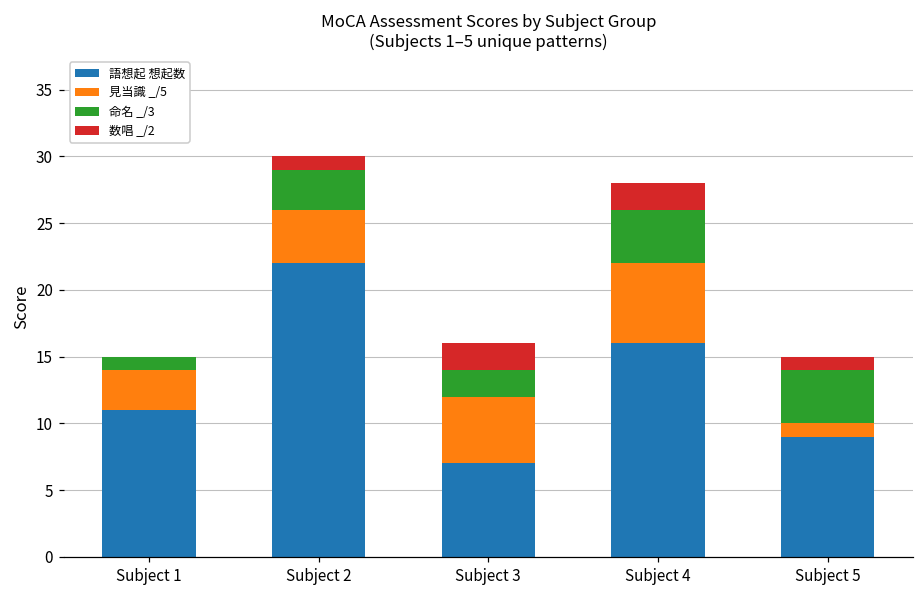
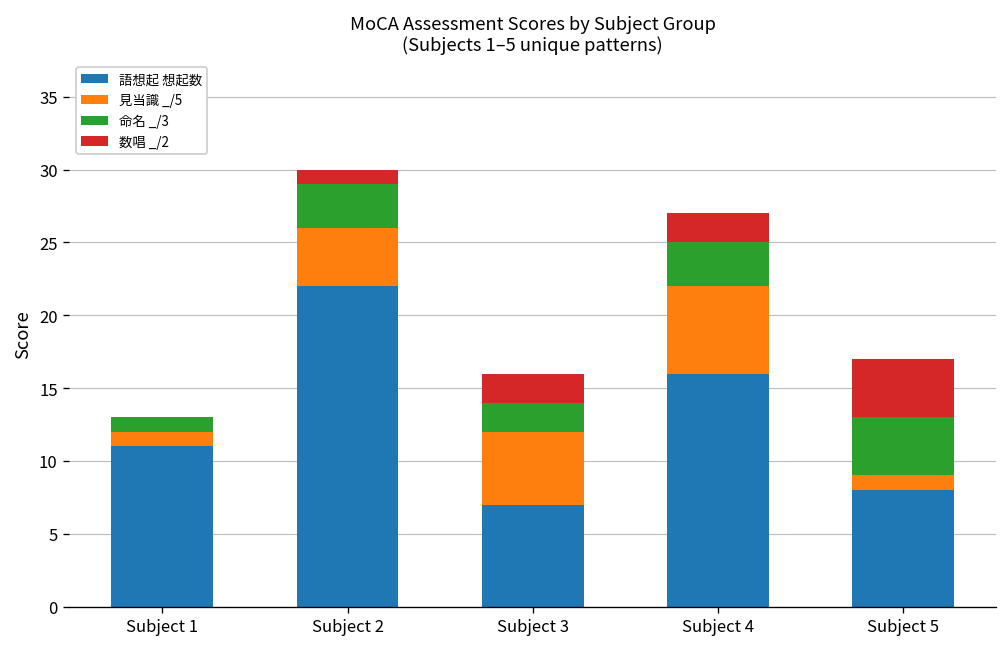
  {
    "語想起 想起数": {
      "Subject 1": 11,
      "Subject 2": 22,
      "Subject 3": 7,
      "Subject 4": 16,
-     "Subject 5": 9
+     "Subject 5": 8
    },
    "見当識 _/5": {
-     "Subject 1": 3,
+     "Subject 1": 1,
      "Subject 2": 4,
      "Subject 3": 5,
      "Subject 4": 6,
      "Subject 5": 1
    },
    "命名 _/3": {
      "Subject 1": 1,
      "Subject 2": 3,
      "Subject 3": 2,
-     "Subject 4": 4,
+     "Subject 4": 3,
      "Subject 5": 4
    },
    "数唱 _/2": {
      "Subject 1": 0,
      "Subject 2": 1,
      "Subject 3": 2,
      "Subject 4": 2,
-     "Subject 5": 1
+     "Subject 5": 4
    }
  }
